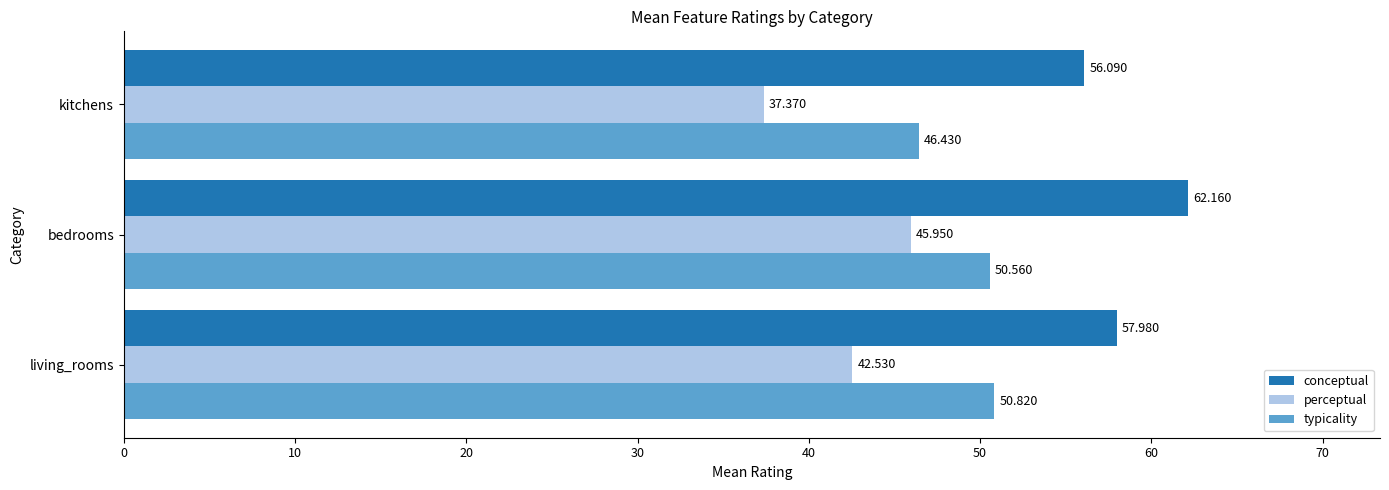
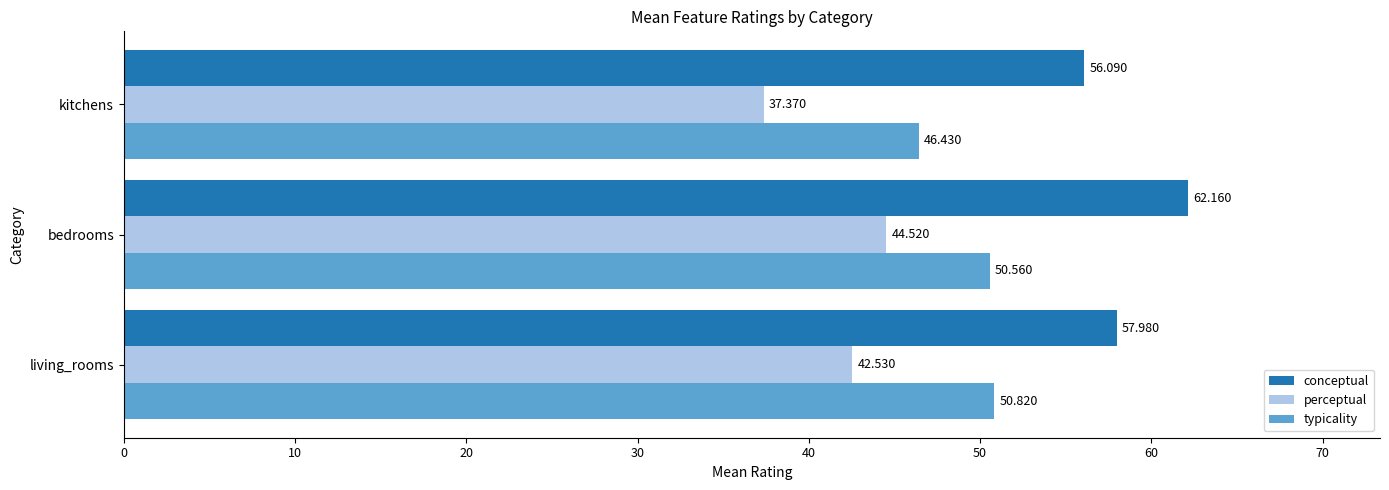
  {
    "conceptual": {
      "kitchens": 56.090,
      "bedrooms": 62.160,
      "living_rooms": 57.980
    },
    "perceptual": {
      "kitchens": 37.370,
-     "bedrooms": 45.950,
+     "bedrooms": 44.520,
      "living_rooms": 42.530
    },
    "typicality": {
      "kitchens": 46.430,
      "bedrooms": 50.560,
      "living_rooms": 50.820
    }
  }
